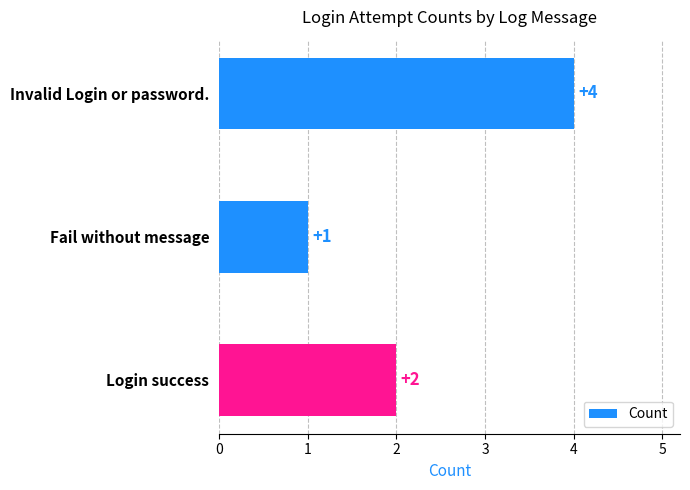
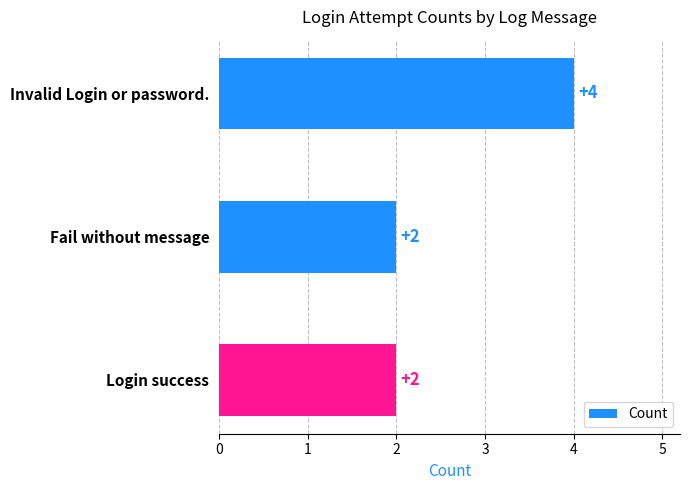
  {
    "Invalid Login or password.": "+4",
-   "Fail without message": "+1",
+   "Fail without message": "+2",
    "Login success": "+2"
  }
